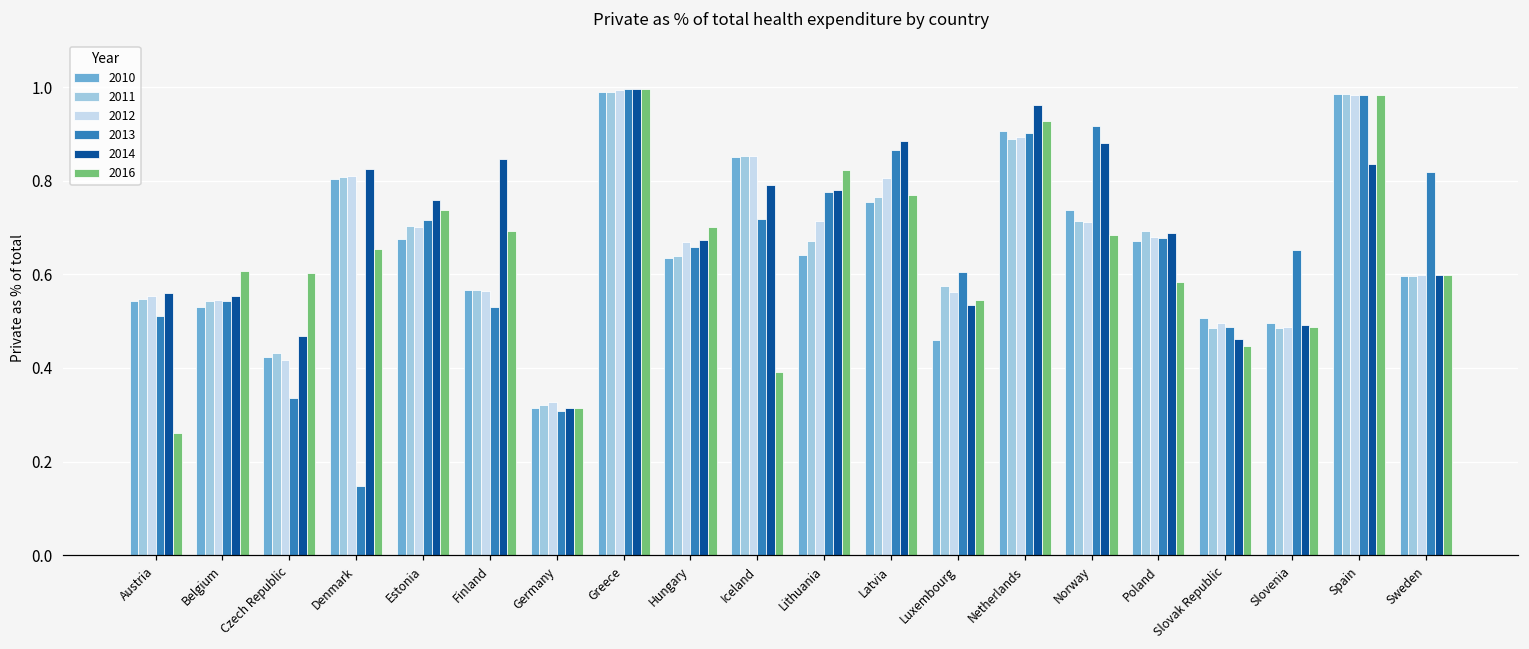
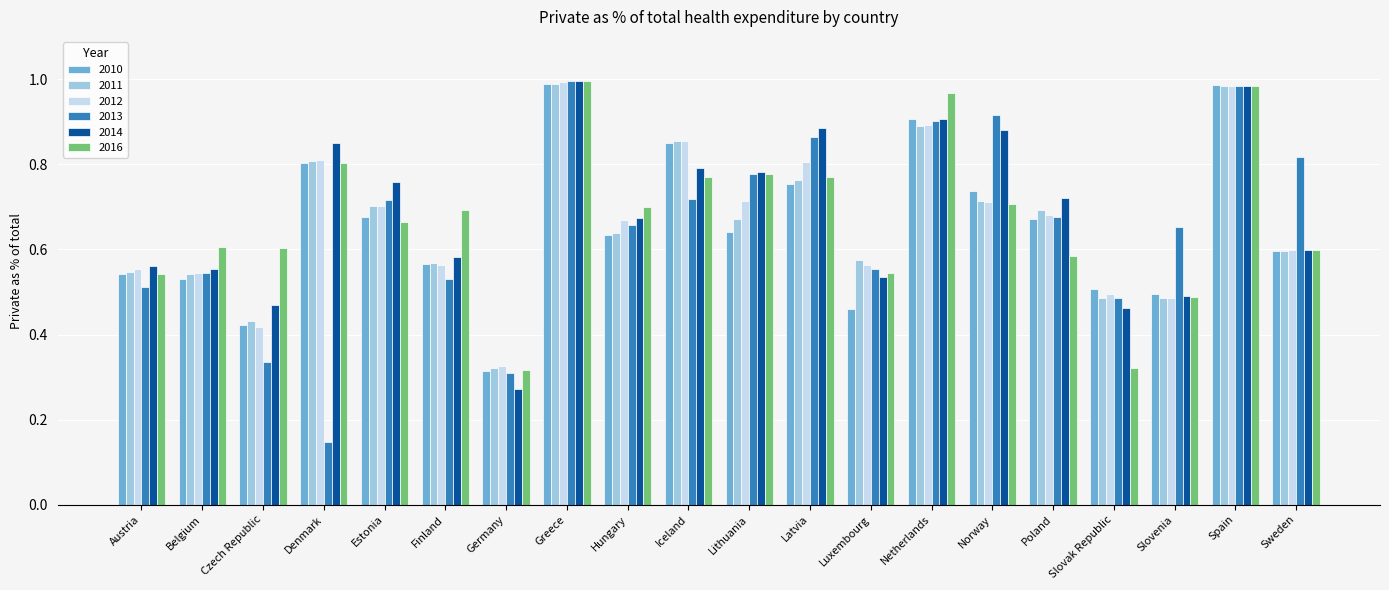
  {
    "2013": {
      "Austria": 0.51,
      "Belgium": 0.54,
      "Czech Republic": 0.34,
      "Denmark": 0.15,
      "Estonia": 0.72,
      "Finland": 0.53,
      "Germany": 0.31,
      "Greece": 1.00,
      "Hungary": 0.66,
      "Iceland": 0.72,
      "Lithuania": 0.78,
      "Latvia": 0.87,
-     "Luxembourg": 0.60,
+     "Luxembourg": 0.55,
      "Netherlands": 0.90,
      "Norway": 0.92,
      "Poland": 0.68,
      "Slovak Republic": 0.49,
      "Slovenia": 0.65,
      "Spain": 0.98,
      "Sweden": 0.82
    },
    "2014": {
      "Austria": 0.56,
      "Belgium": 0.55,
      "Czech Republic": 0.47,
-     "Denmark": 0.82,
+     "Denmark": 0.85,
      "Estonia": 0.76,
-     "Finland": 0.85,
-     "Germany": 0.31,
+     "Finland": 0.58,
+     "Germany": 0.27,
      "Greece": 1.00,
      "Hungary": 0.67,
      "Iceland": 0.79,
      "Lithuania": 0.78,
      "Latvia": 0.88,
      "Luxembourg": 0.54,
-     "Netherlands": 0.96,
+     "Netherlands": 0.91,
      "Norway": 0.88,
-     "Poland": 0.69,
+     "Poland": 0.72,
      "Slovak Republic": 0.46,
      "Slovenia": 0.49,
-     "Spain": 0.84,
+     "Spain": 0.99,
      "Sweden": 0.60
    },
    "2016": {
-     "Austria": 0.26,
+     "Austria": 0.54,
      "Belgium": 0.61,
      "Czech Republic": 0.60,
-     "Denmark": 0.65,
-     "Estonia": 0.74,
+     "Denmark": 0.80,
+     "Estonia": 0.66,
      "Finland": 0.69,
      "Germany": 0.32,
      "Greece": 1.00,
      "Hungary": 0.70,
-     "Iceland": 0.39,
-     "Lithuania": 0.82,
+     "Iceland": 0.77,
+     "Lithuania": 0.78,
      "Latvia": 0.77,
      "Luxembourg": 0.54,
-     "Netherlands": 0.93,
-     "Norway": 0.68,
+     "Netherlands": 0.97,
+     "Norway": 0.71,
      "Poland": 0.58,
-     "Slovak Republic": 0.45,
+     "Slovak Republic": 0.32,
      "Slovenia": 0.49,
      "Spain": 0.98,
      "Sweden": 0.60
    }
  }
